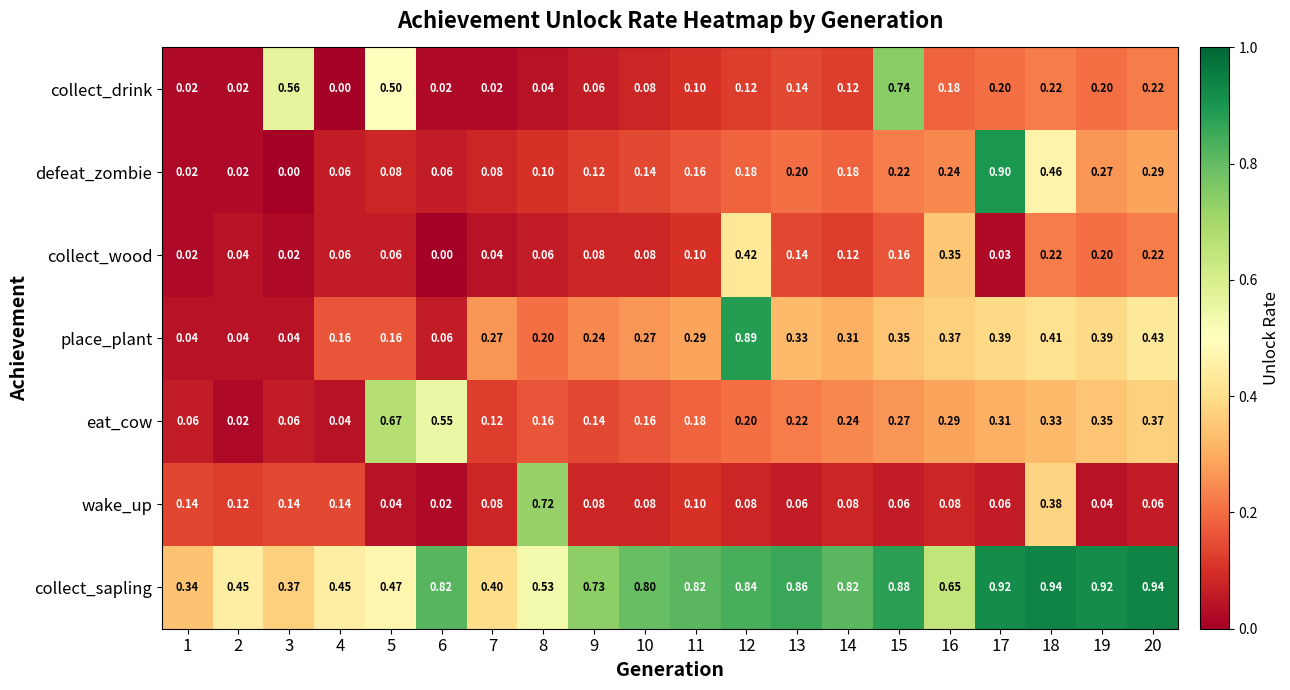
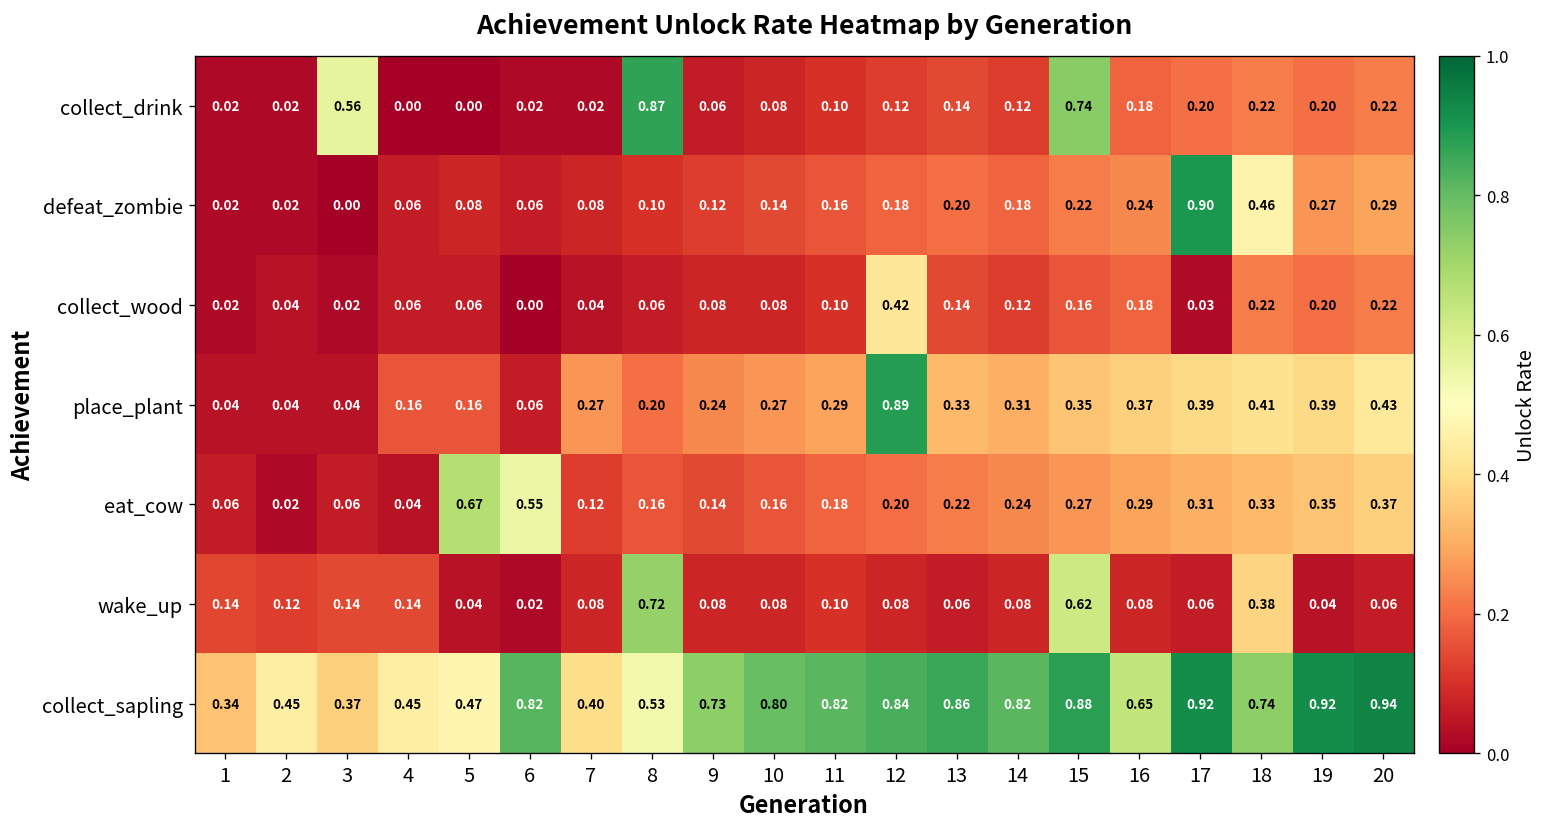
  {
    "collect_drink": {
      "1": 0.02,
      "2": 0.02,
      "3": 0.56,
      "4": 0.00,
-     "5": 0.50,
+     "5": 0.00,
      "6": 0.02,
      "7": 0.02,
-     "8": 0.04,
+     "8": 0.87,
      "9": 0.06,
      "10": 0.08,
      "11": 0.10,
      "12": 0.12,
      "13": 0.14,
      "14": 0.12,
      "15": 0.74,
      "16": 0.18,
      "17": 0.20,
      "18": 0.22,
      "19": 0.20,
      "20": 0.22
    },
    "defeat_zombie": {
      "1": 0.02,
      "2": 0.02,
      "3": 0.00,
      "4": 0.06,
      "5": 0.08,
      "6": 0.06,
      "7": 0.08,
      "8": 0.10,
      "9": 0.12,
      "10": 0.14,
      "11": 0.16,
      "12": 0.18,
      "13": 0.20,
      "14": 0.18,
      "15": 0.22,
      "16": 0.24,
      "17": 0.90,
      "18": 0.46,
      "19": 0.27,
      "20": 0.29
    },
    "collect_wood": {
      "1": 0.02,
      "2": 0.04,
      "3": 0.02,
      "4": 0.06,
      "5": 0.06,
      "6": 0.00,
      "7": 0.04,
      "8": 0.06,
      "9": 0.08,
      "10": 0.08,
      "11": 0.10,
      "12": 0.42,
      "13": 0.14,
      "14": 0.12,
      "15": 0.16,
-     "16": 0.35,
+     "16": 0.18,
      "17": 0.03,
      "18": 0.22,
      "19": 0.20,
      "20": 0.22
    },
    "place_plant": {
      "1": 0.04,
      "2": 0.04,
      "3": 0.04,
      "4": 0.16,
      "5": 0.16,
      "6": 0.06,
      "7": 0.27,
      "8": 0.20,
      "9": 0.24,
      "10": 0.27,
      "11": 0.29,
      "12": 0.89,
      "13": 0.33,
      "14": 0.31,
      "15": 0.35,
      "16": 0.37,
      "17": 0.39,
      "18": 0.41,
      "19": 0.39,
      "20": 0.43
    },
    "eat_cow": {
      "1": 0.06,
      "2": 0.02,
      "3": 0.06,
      "4": 0.04,
      "5": 0.67,
      "6": 0.55,
      "7": 0.12,
      "8": 0.16,
      "9": 0.14,
      "10": 0.16,
      "11": 0.18,
      "12": 0.20,
      "13": 0.22,
      "14": 0.24,
      "15": 0.27,
      "16": 0.29,
      "17": 0.31,
      "18": 0.33,
      "19": 0.35,
      "20": 0.37
    },
    "wake_up": {
      "1": 0.14,
      "2": 0.12,
      "3": 0.14,
      "4": 0.14,
      "5": 0.04,
      "6": 0.02,
      "7": 0.08,
      "8": 0.72,
      "9": 0.08,
      "10": 0.08,
      "11": 0.10,
      "12": 0.08,
      "13": 0.06,
      "14": 0.08,
-     "15": 0.06,
+     "15": 0.62,
      "16": 0.08,
      "17": 0.06,
      "18": 0.38,
      "19": 0.04,
      "20": 0.06
    },
    "collect_sapling": {
      "1": 0.34,
      "2": 0.45,
      "3": 0.37,
      "4": 0.45,
      "5": 0.47,
      "6": 0.82,
      "7": 0.40,
      "8": 0.53,
      "9": 0.73,
      "10": 0.80,
      "11": 0.82,
      "12": 0.84,
      "13": 0.86,
      "14": 0.82,
      "15": 0.88,
      "16": 0.65,
      "17": 0.92,
-     "18": 0.94,
+     "18": 0.74,
      "19": 0.92,
      "20": 0.94
    }
  }
